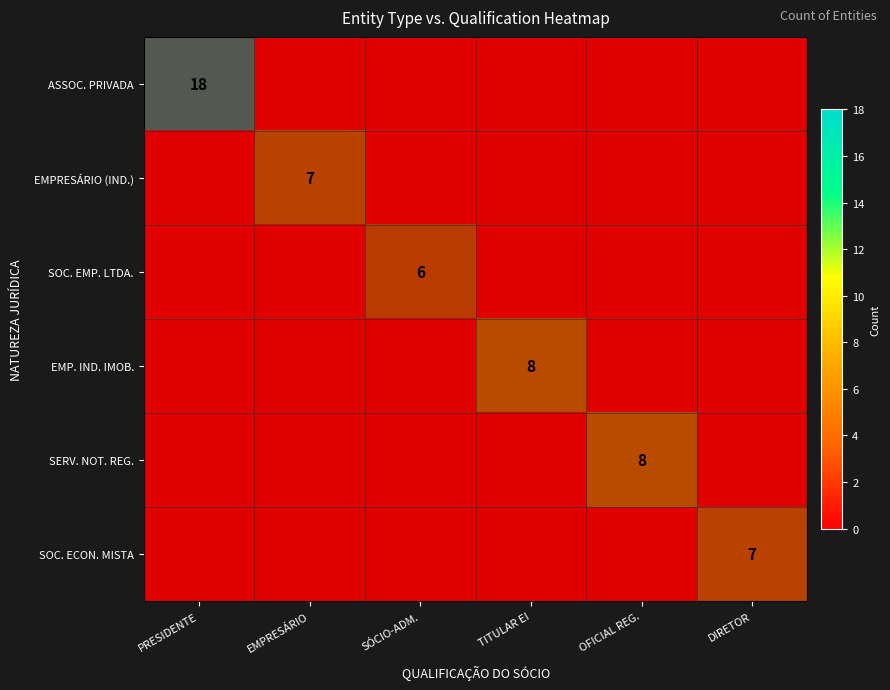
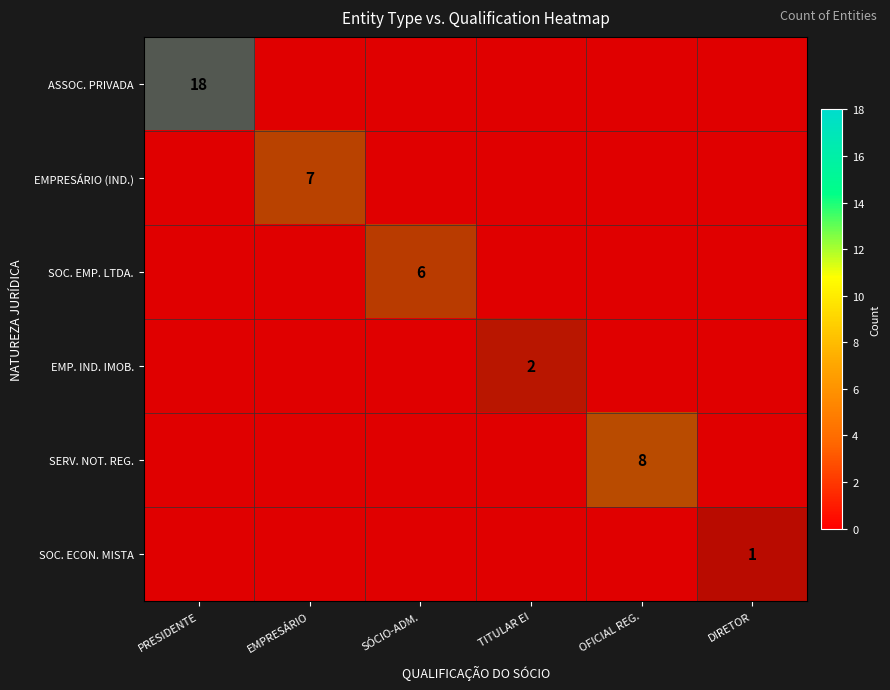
  {
    "ASSOC. PRIVADA": {
      "PRESIDENTE": 18
    },
    "EMPRESÁRIO (IND.)": {
      "EMPRESÁRIO": 7
    },
    "SOC. EMP. LTDA.": {
      "SÓCIO-ADM.": 6
    },
    "EMP. IND. IMOB.": {
-     "TITULAR EI": 8
+     "TITULAR EI": 2
    },
    "SERV. NOT. REG.": {
      "OFICIAL REG.": 8
    },
    "SOC. ECON. MISTA": {
-     "DIRETOR": 7
+     "DIRETOR": 1
    }
  }
